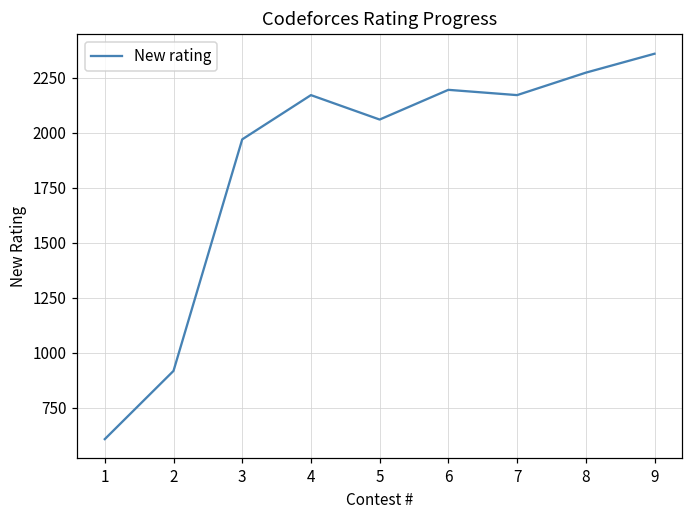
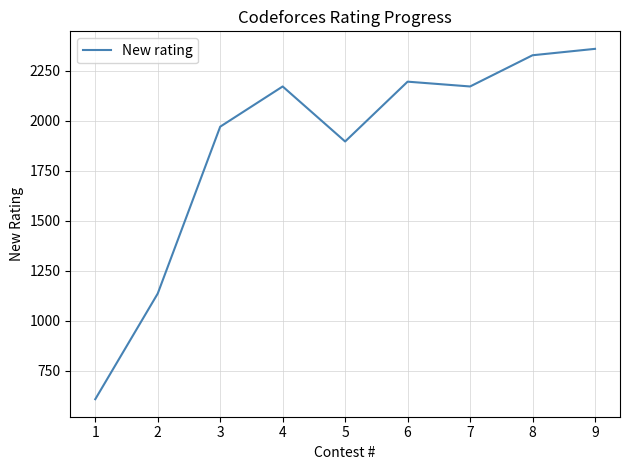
  {
    "1": 610,
-   "2": 920,
+   "2": 1140,
    "3": 1970,
    "4": 2170,
-   "5": 2060,
+   "5": 1900,
    "6": 2200,
    "7": 2170,
-   "8": 2270,
+   "8": 2330,
    "9": 2360
  }
